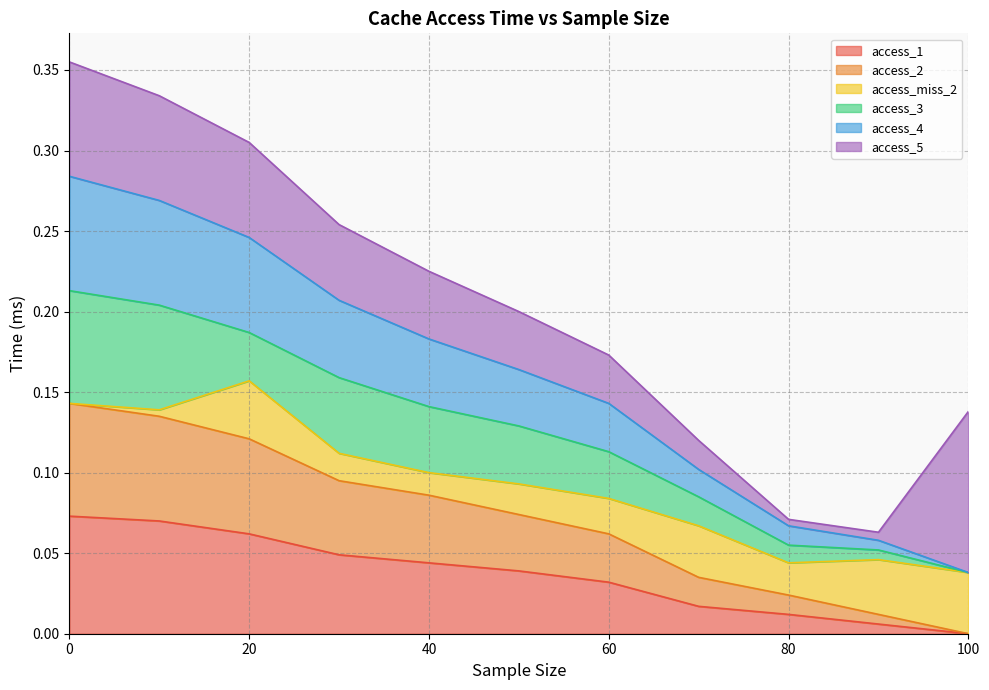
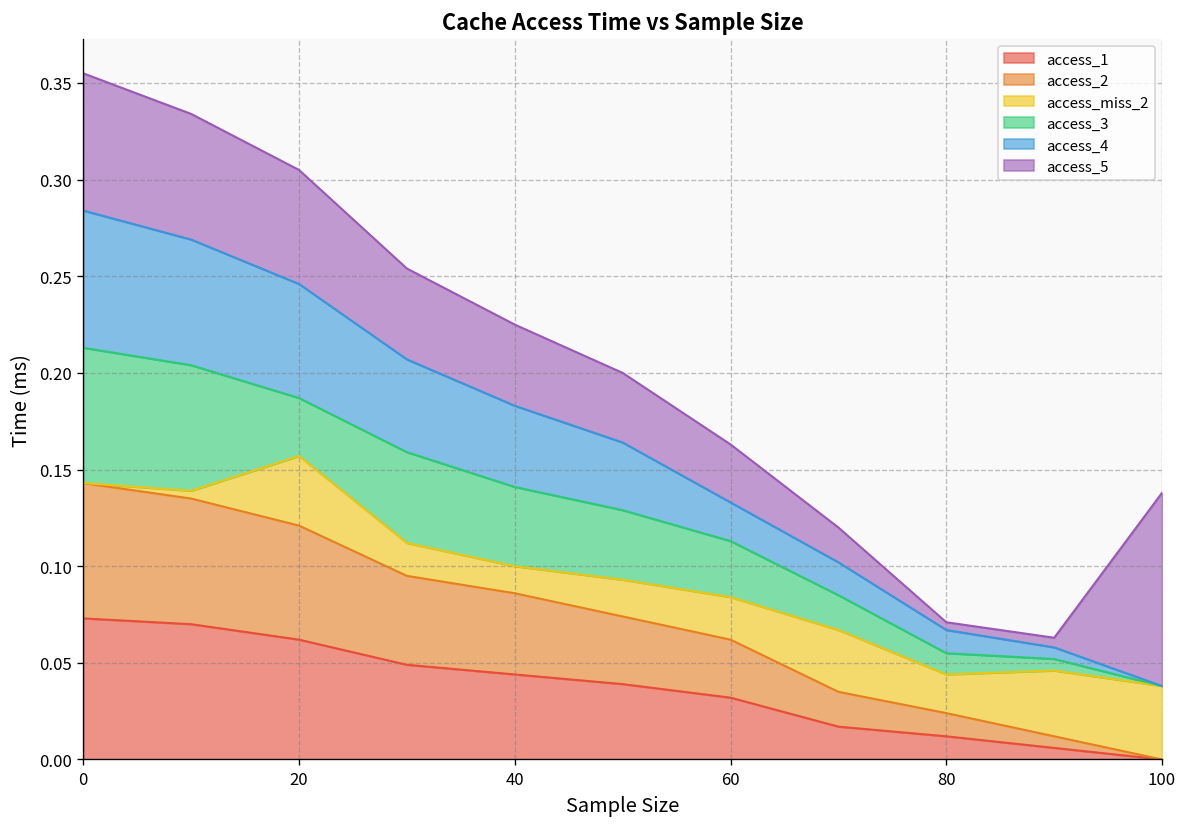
  {
    "access_miss_2": {
      "20": 0.036,
      "40": 0.014,
      "60": 0.022,
      "80": 0.02
    },
    "access_3": {
      "0": 0.07,
      "20": 0.03,
      "40": 0.04,
      "60": 0.03,
      "80": 0.01
    },
    "access_4": {
      "0": 0.07,
      "20": 0.06,
      "40": 0.042,
-     "60": 0.03,
+     "60": 0.02,
      "80": 0.012
    },
    "access_5": {
      "0": 0.07,
      "20": 0.06,
      "40": 0.042,
      "60": 0.03,
      "80": 0.004,
      "100": 0.10
    }
  }
